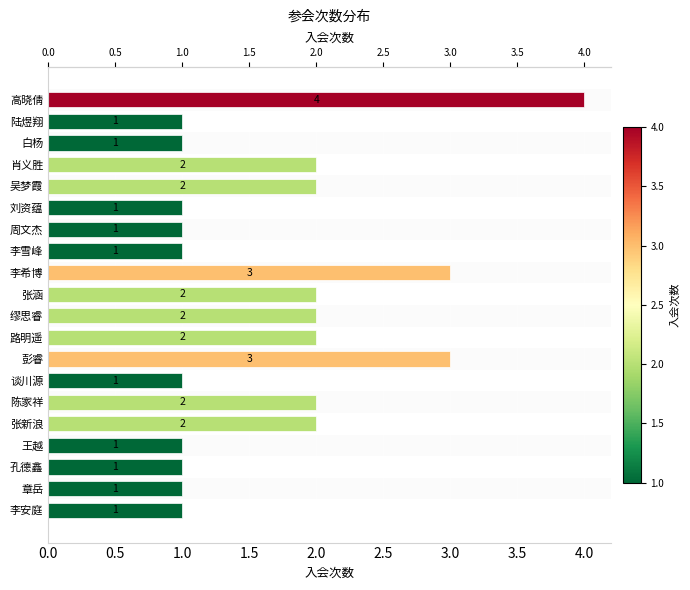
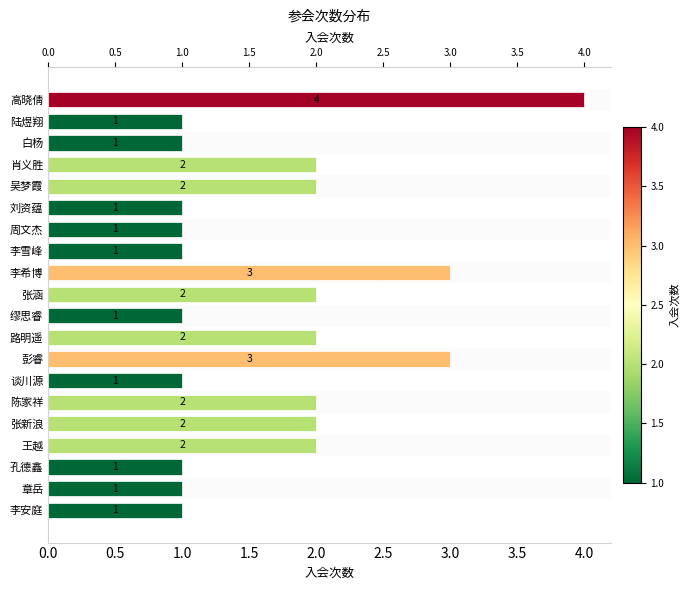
  {
    "高晓倩": 4,
    "陆煜翔": 1,
    "白杨": 1,
    "肖义胜": 2,
    "吴梦霞": 2,
    "刘资蕴": 1,
    "周文杰": 1,
    "李雪峰": 1,
    "李希博": 3,
    "张涵": 2,
-   "缪思睿": 2,
+   "缪思睿": 1,
    "路明遥": 2,
    "彭睿": 3,
    "谈川源": 1,
    "陈家祥": 2,
    "张新浪": 2,
-   "王越": 1,
+   "王越": 2,
    "孔德鑫": 1,
    "章岳": 1,
    "李安庭": 1
  }
